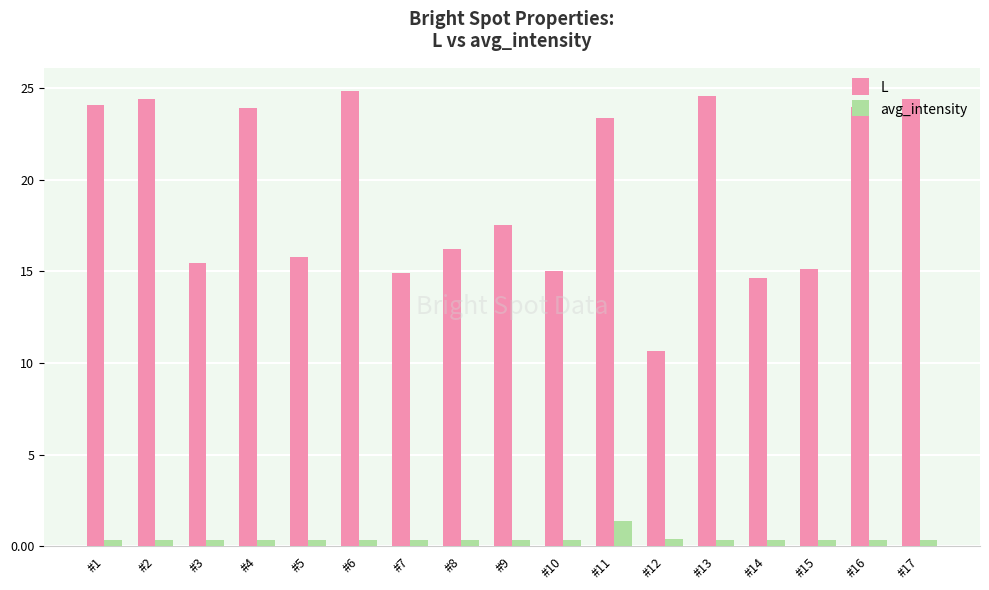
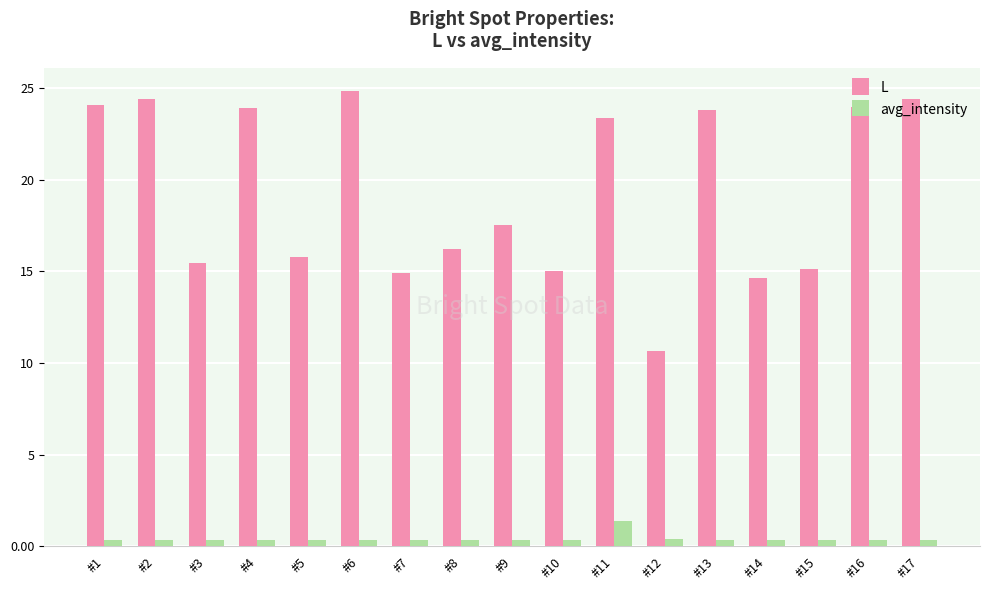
  {
    "L": {
      "#1": 24.1,
      "#2": 24.4,
      "#3": 15.4,
      "#4": 23.9,
      "#5": 15.8,
      "#6": 24.9,
      "#7": 14.9,
      "#8": 16.2,
      "#9": 17.5,
      "#10": 15.0,
      "#11": 23.4,
      "#12": 10.7,
-     "#13": 24.6,
+     "#13": 23.8,
      "#14": 14.6,
      "#15": 15.1,
      "#16": 24.0,
      "#17": 24.4
    },
    "avg_intensity": {
      "#1": 0.3,
      "#2": 0.3,
      "#3": 0.3,
      "#4": 0.3,
      "#5": 0.3,
      "#6": 0.3,
      "#7": 0.3,
      "#8": 0.3,
      "#9": 0.4,
      "#10": 0.4,
      "#11": 1.4,
      "#12": 0.4,
      "#13": 0.3,
      "#14": 0.4,
      "#15": 0.4,
      "#16": 0.3,
      "#17": 0.3
    }
  }
